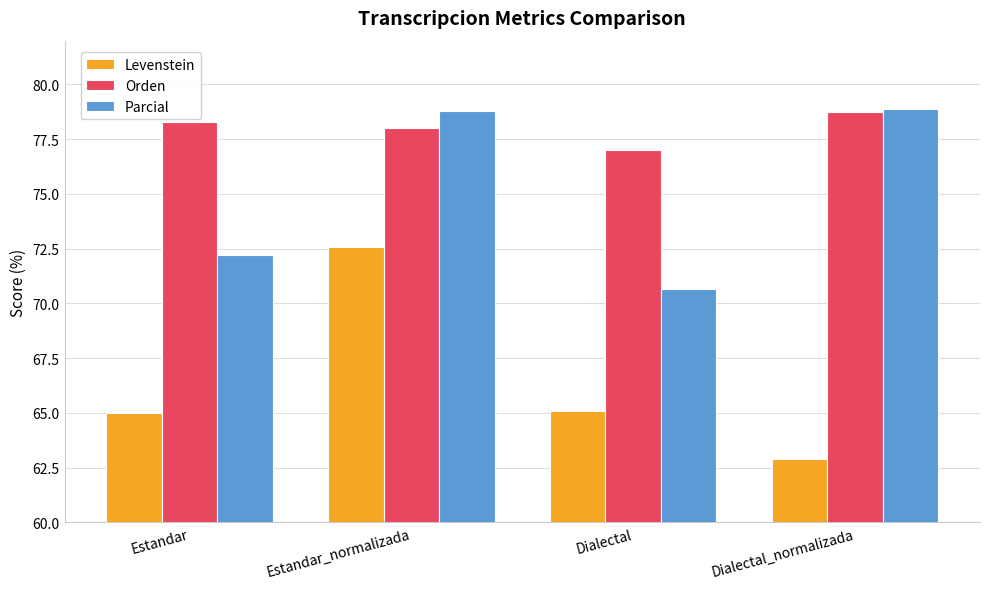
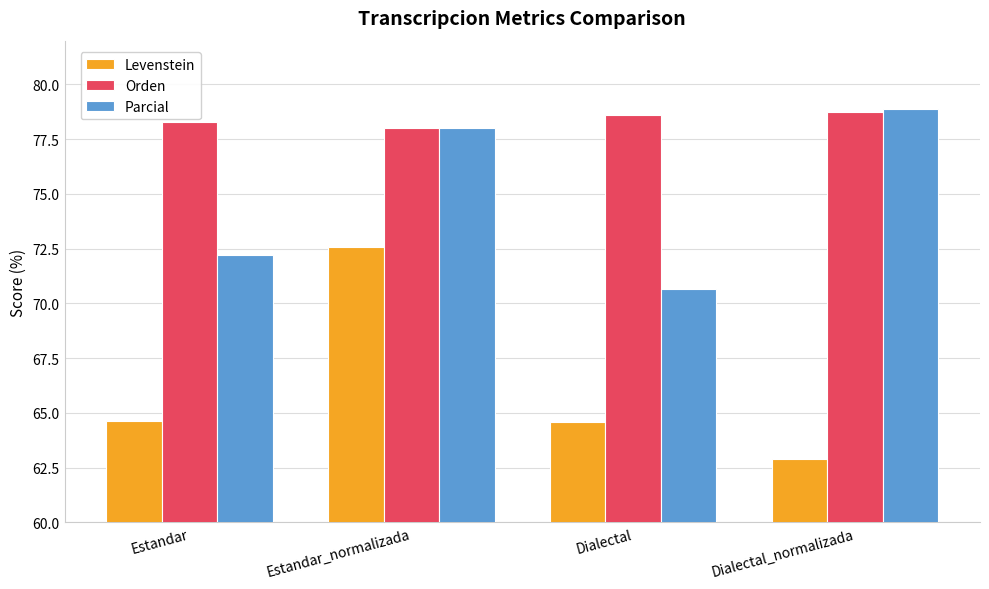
  {
    "Levenstein": {
-     "Estandar": 65.0,
+     "Estandar": 64.6,
      "Estandar_normalizada": 72.6,
-     "Dialectal": 65.1,
+     "Dialectal": 64.6,
      "Dialectal_normalizada": 62.9
    },
    "Orden": {
      "Estandar": 78.3,
      "Estandar_normalizada": 78.0,
-     "Dialectal": 77.0,
+     "Dialectal": 78.6,
      "Dialectal_normalizada": 78.7
    },
    "Parcial": {
      "Estandar": 72.2,
-     "Estandar_normalizada": 78.8,
+     "Estandar_normalizada": 78.0,
      "Dialectal": 70.7,
      "Dialectal_normalizada": 78.9
    }
  }
